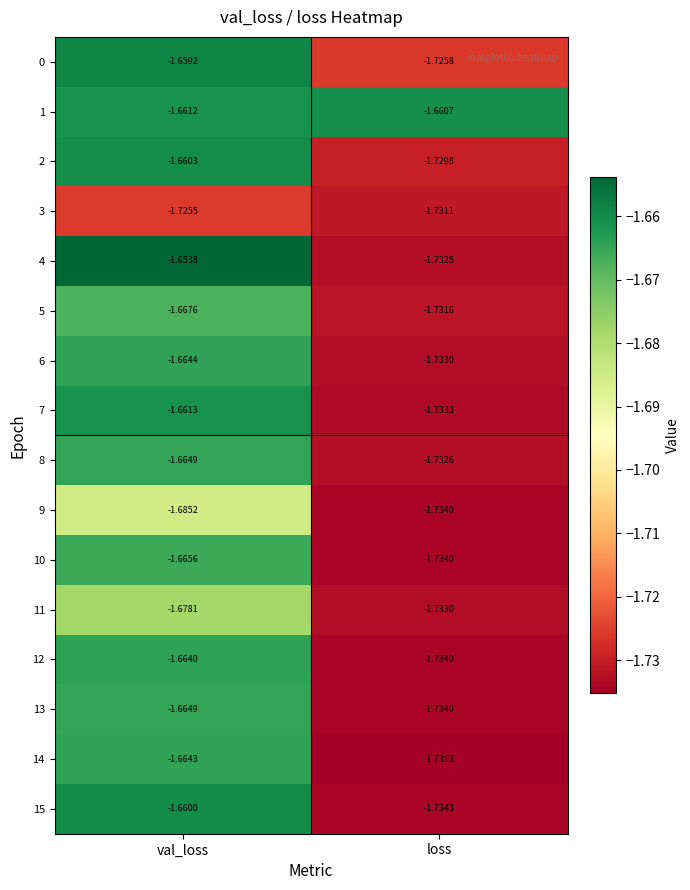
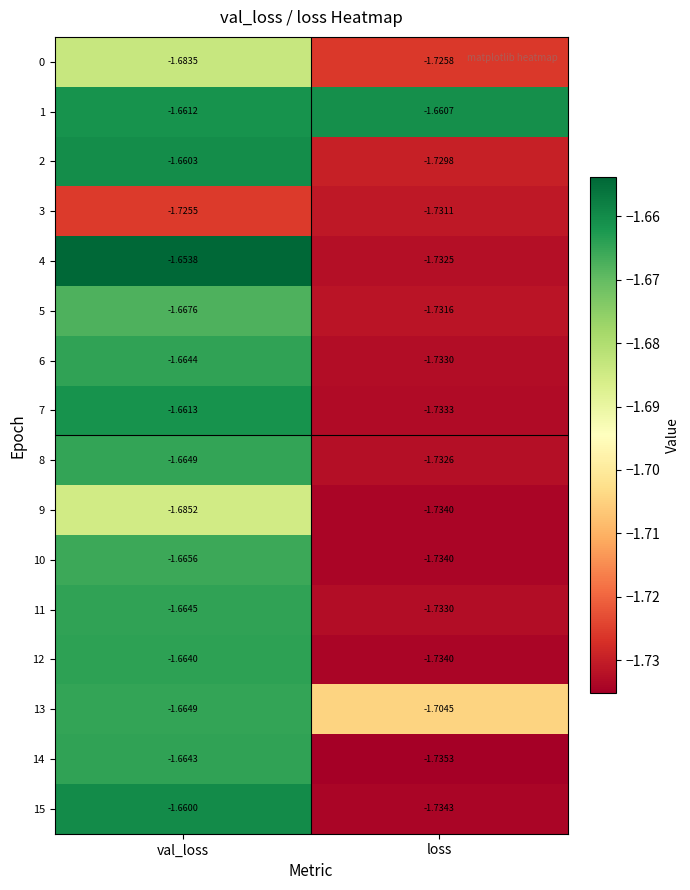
  {
    "0": {
-     "val_loss": -1.6592
+     "val_loss": -1.6835
    },
    "1": {
      "val_loss": -1.6612,
      "loss": -1.6607
    },
    "2": {
      "val_loss": -1.6603,
      "loss": -1.7298
    },
    "3": {
      "val_loss": -1.7255,
      "loss": -1.7311
    },
    "4": {
      "val_loss": -1.6538,
      "loss": -1.7325
    },
    "5": {
      "val_loss": -1.6676,
      "loss": -1.7316
    },
    "6": {
      "val_loss": -1.6644,
      "loss": -1.7330
    },
    "7": {
      "val_loss": -1.6613,
      "loss": -1.7333
    },
    "8": {
      "val_loss": -1.6649,
      "loss": -1.7326
    },
    "9": {
      "val_loss": -1.6852,
      "loss": -1.7340
    },
    "10": {
      "val_loss": -1.6656,
      "loss": -1.7340
    },
    "11": {
-     "val_loss": -1.6781,
+     "val_loss": -1.6645,
      "loss": -1.7330
    },
    "12": {
      "val_loss": -1.6640,
      "loss": -1.7340
    },
    "13": {
      "val_loss": -1.6649,
-     "loss": -1.7340
+     "loss": -1.7045
    },
    "14": {
      "val_loss": -1.6643,
      "loss": -1.7353
    },
    "15": {
      "val_loss": -1.6600,
      "loss": -1.7343
    }
  }
